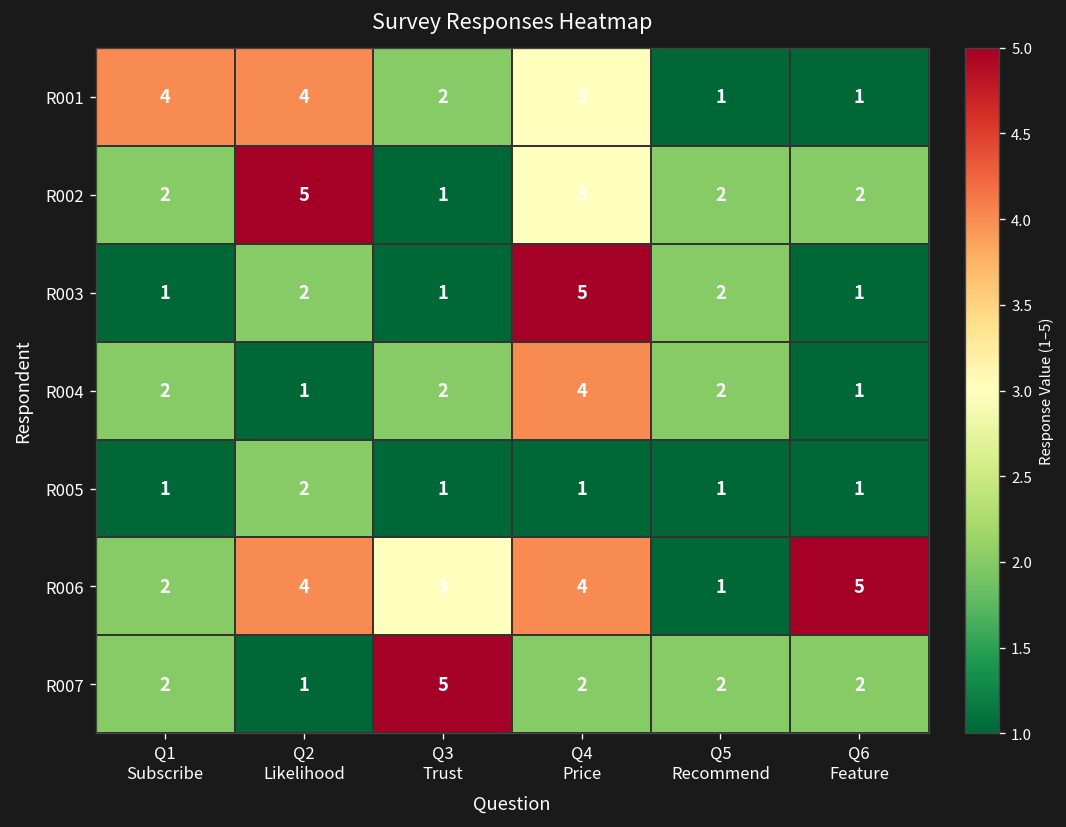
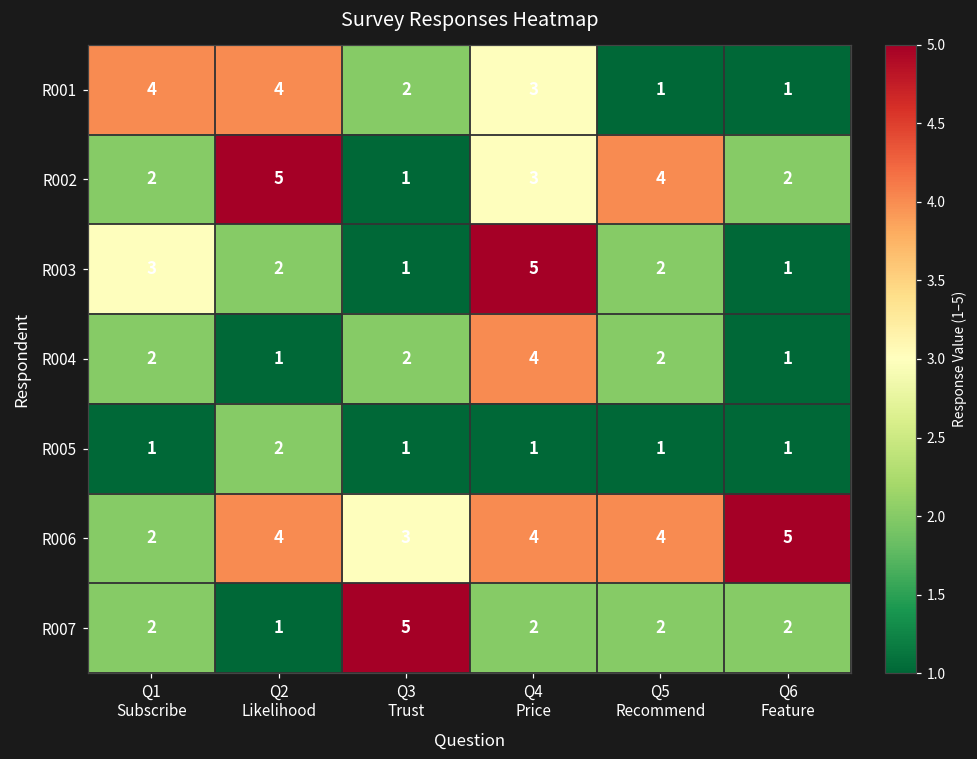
  {
    "R001": {
      "Q1 Subscribe": 4,
      "Q2 Likelihood": 4,
      "Q3 Trust": 2,
      "Q4 Price": 3,
      "Q5 Recommend": 1,
      "Q6 Feature": 1
    },
    "R002": {
      "Q1 Subscribe": 2,
      "Q2 Likelihood": 5,
      "Q3 Trust": 1,
      "Q4 Price": 3,
-     "Q5 Recommend": 2,
+     "Q5 Recommend": 4,
      "Q6 Feature": 2
    },
    "R003": {
-     "Q1 Subscribe": 1,
+     "Q1 Subscribe": 3,
      "Q2 Likelihood": 2,
      "Q3 Trust": 1,
      "Q4 Price": 5,
      "Q5 Recommend": 2,
      "Q6 Feature": 1
    },
    "R004": {
      "Q1 Subscribe": 2,
      "Q2 Likelihood": 1,
      "Q3 Trust": 2,
      "Q4 Price": 4,
      "Q5 Recommend": 2,
      "Q6 Feature": 1
    },
    "R005": {
      "Q1 Subscribe": 1,
      "Q2 Likelihood": 2,
      "Q3 Trust": 1,
      "Q4 Price": 1,
      "Q5 Recommend": 1,
      "Q6 Feature": 1
    },
    "R006": {
      "Q1 Subscribe": 2,
      "Q2 Likelihood": 4,
      "Q3 Trust": 3,
      "Q4 Price": 4,
-     "Q5 Recommend": 1,
+     "Q5 Recommend": 4,
      "Q6 Feature": 5
    },
    "R007": {
      "Q1 Subscribe": 2,
      "Q2 Likelihood": 1,
      "Q3 Trust": 5,
      "Q4 Price": 2,
      "Q5 Recommend": 2,
      "Q6 Feature": 2
    }
  }
